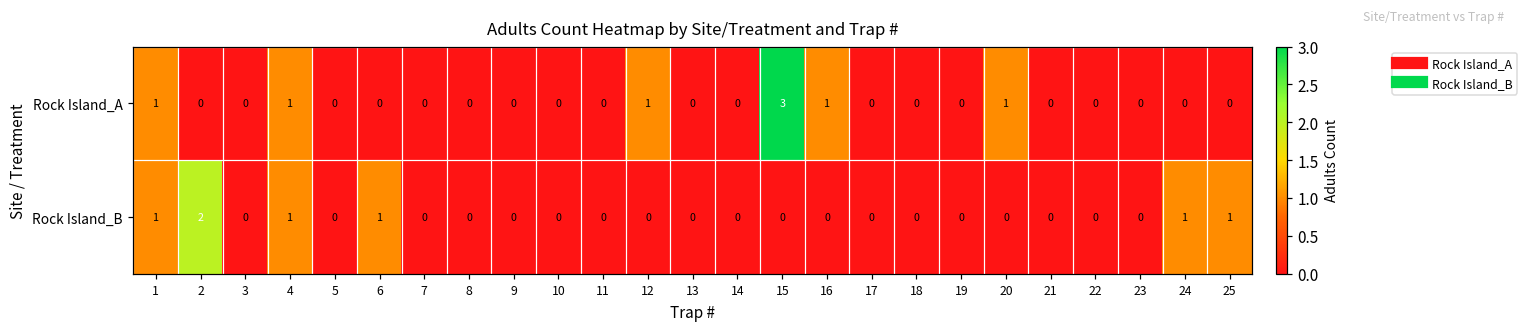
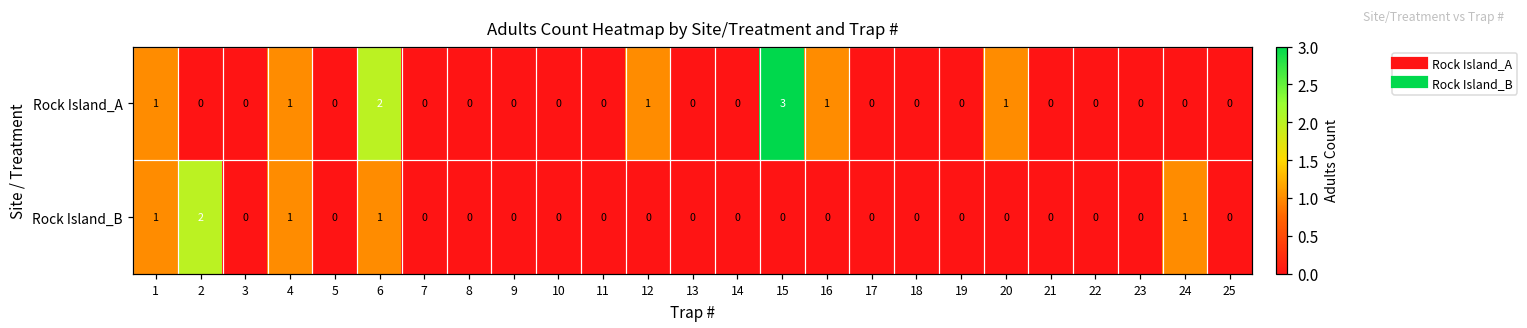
  {
    "Rock Island_A": {
      "1": 1,
      "2": 0,
      "3": 0,
      "4": 1,
      "5": 0,
-     "6": 0,
+     "6": 2,
      "7": 0,
      "8": 0,
      "9": 0,
      "10": 0,
      "11": 0,
      "12": 1,
      "13": 0,
      "14": 0,
      "15": 3,
      "16": 1,
      "17": 0,
      "18": 0,
      "19": 0,
      "20": 1,
      "21": 0,
      "22": 0,
      "23": 0,
      "24": 0,
      "25": 0
    },
    "Rock Island_B": {
      "1": 1,
      "2": 2,
      "3": 0,
      "4": 1,
      "5": 0,
      "6": 1,
      "7": 0,
      "8": 0,
      "9": 0,
      "10": 0,
      "11": 0,
      "12": 0,
      "13": 0,
      "14": 0,
      "15": 0,
      "16": 0,
      "17": 0,
      "18": 0,
      "19": 0,
      "20": 0,
      "21": 0,
      "22": 0,
      "23": 0,
      "24": 1,
-     "25": 1
+     "25": 0
    }
  }
